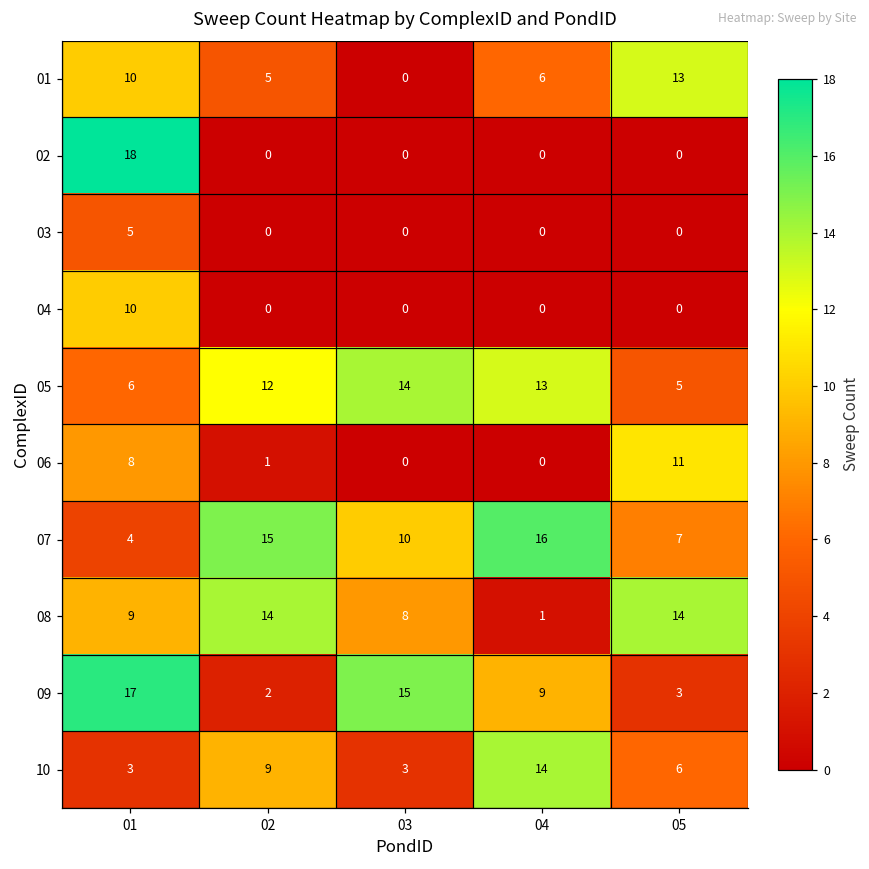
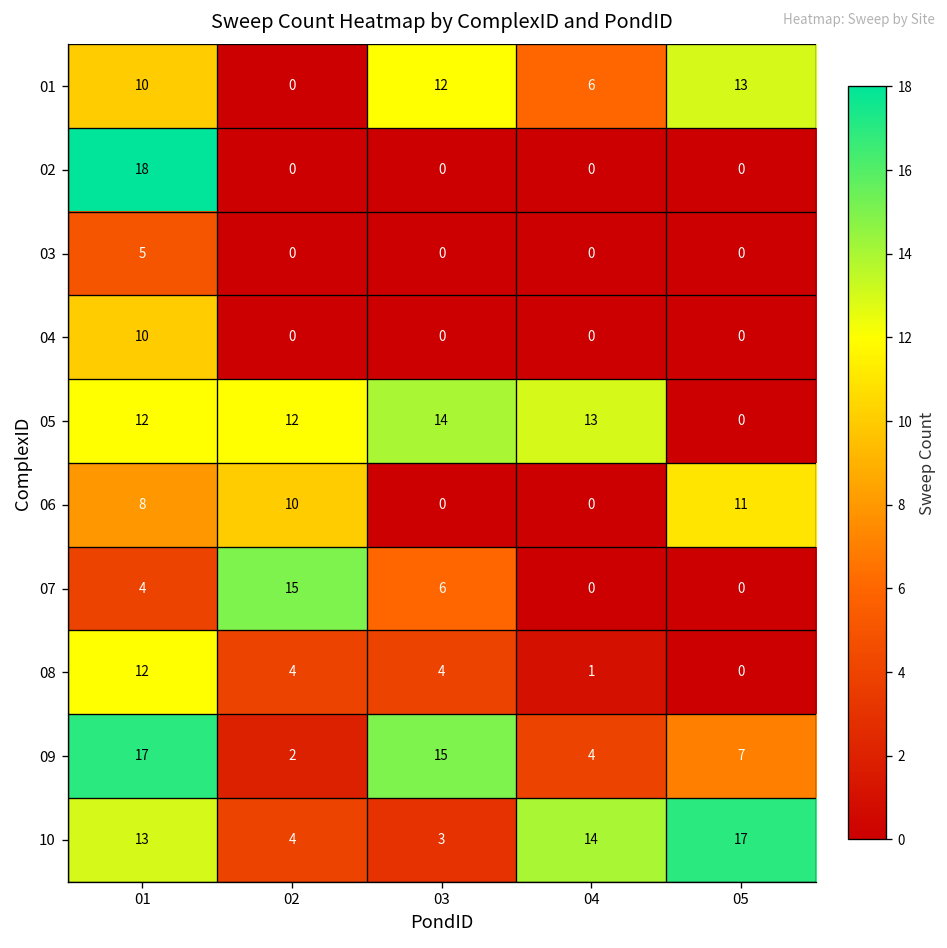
  {
    "01": {
      "01": 10,
-     "02": 5,
-     "03": 0,
+     "02": 0,
+     "03": 12,
      "04": 6,
      "05": 13
    },
    "02": {
      "01": 18,
      "02": 0,
      "03": 0,
      "04": 0,
      "05": 0
    },
    "03": {
      "01": 5,
      "02": 0,
      "03": 0,
      "04": 0,
      "05": 0
    },
    "04": {
      "01": 10,
      "02": 0,
      "03": 0,
      "04": 0,
      "05": 0
    },
    "05": {
-     "01": 6,
+     "01": 12,
      "02": 12,
      "03": 14,
      "04": 13,
-     "05": 5
+     "05": 0
    },
    "06": {
      "01": 8,
-     "02": 1,
+     "02": 10,
      "03": 0,
      "04": 0,
      "05": 11
    },
    "07": {
      "01": 4,
      "02": 15,
-     "03": 10,
-     "04": 16,
-     "05": 7
+     "03": 6,
+     "04": 0,
+     "05": 0
    },
    "08": {
-     "01": 9,
-     "02": 14,
-     "03": 8,
+     "01": 12,
+     "02": 4,
+     "03": 4,
      "04": 1,
-     "05": 14
+     "05": 0
    },
    "09": {
      "01": 17,
      "02": 2,
      "03": 15,
-     "04": 9,
-     "05": 3
+     "04": 4,
+     "05": 7
    },
    "10": {
-     "01": 3,
-     "02": 9,
+     "01": 13,
+     "02": 4,
      "03": 3,
      "04": 14,
-     "05": 6
+     "05": 17
    }
  }
